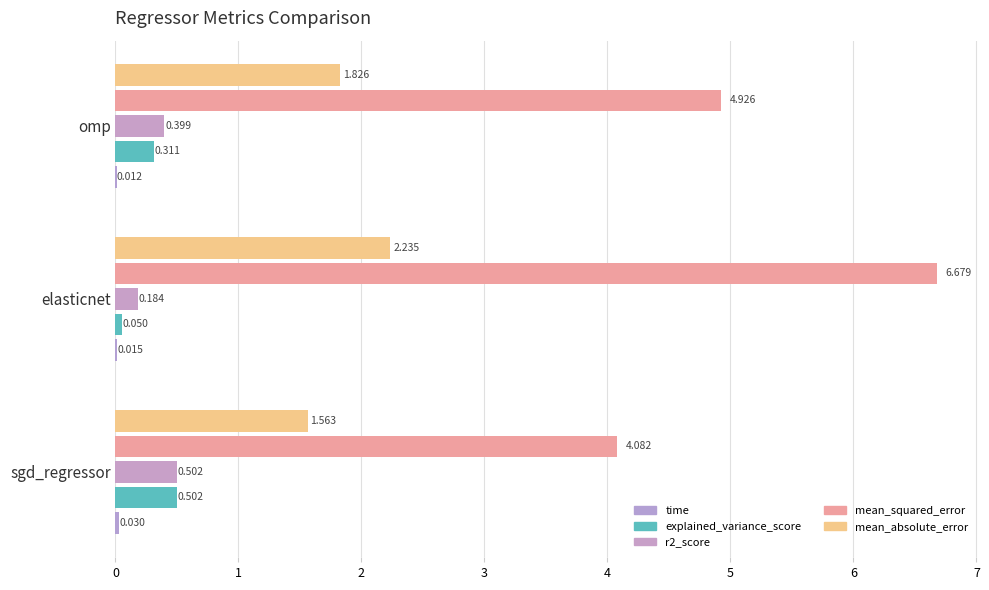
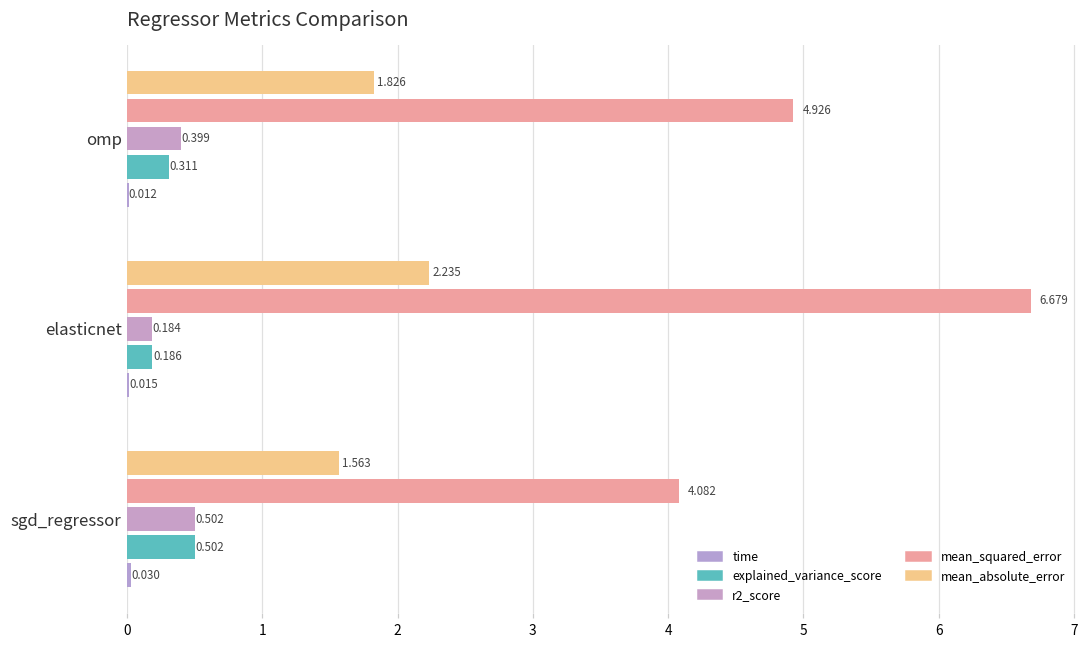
  {
    "explained_variance_score": {
      "omp": 0.311,
-     "elasticnet": 0.050,
+     "elasticnet": 0.186,
      "sgd_regressor": 0.502
    }
  }
